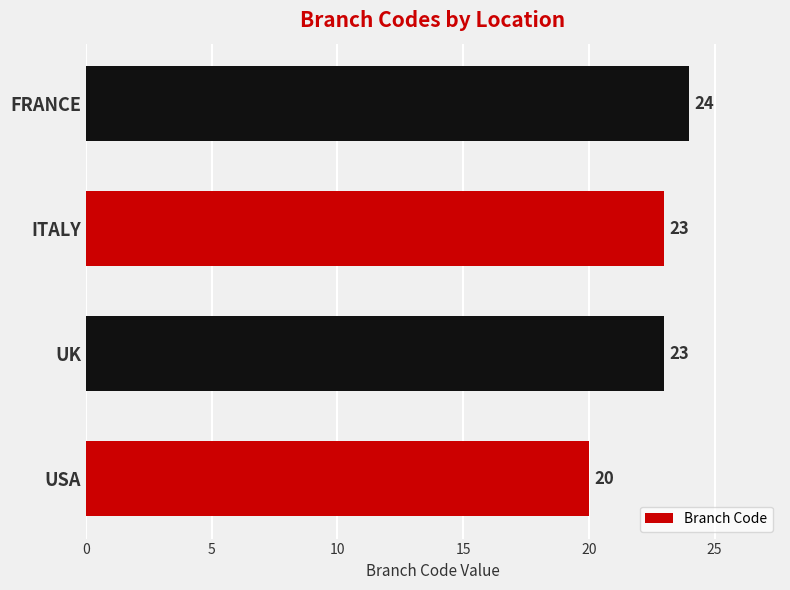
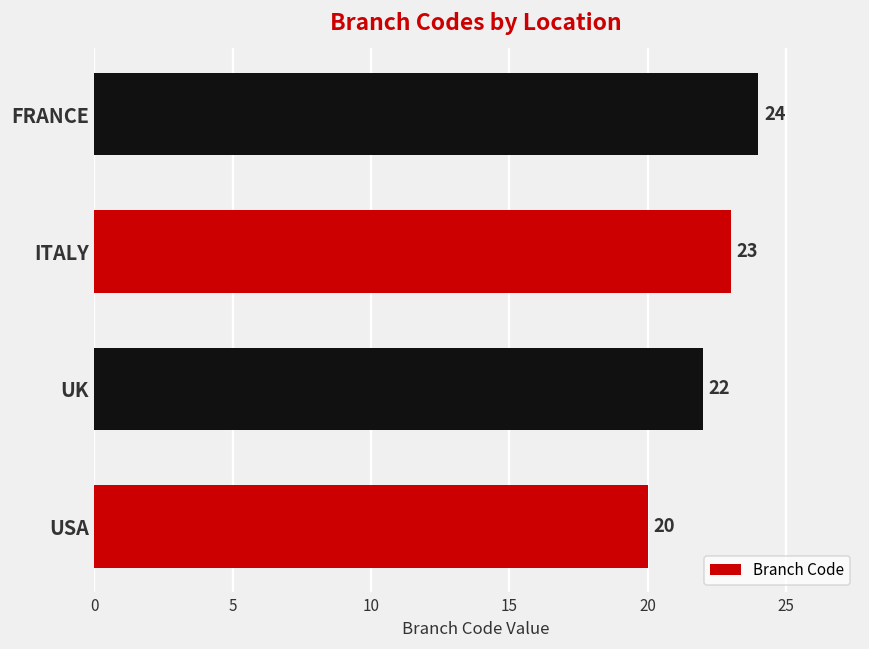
  {
    "FRANCE": 24,
    "ITALY": 23,
-   "UK": 23,
+   "UK": 22,
    "USA": 20
  }
